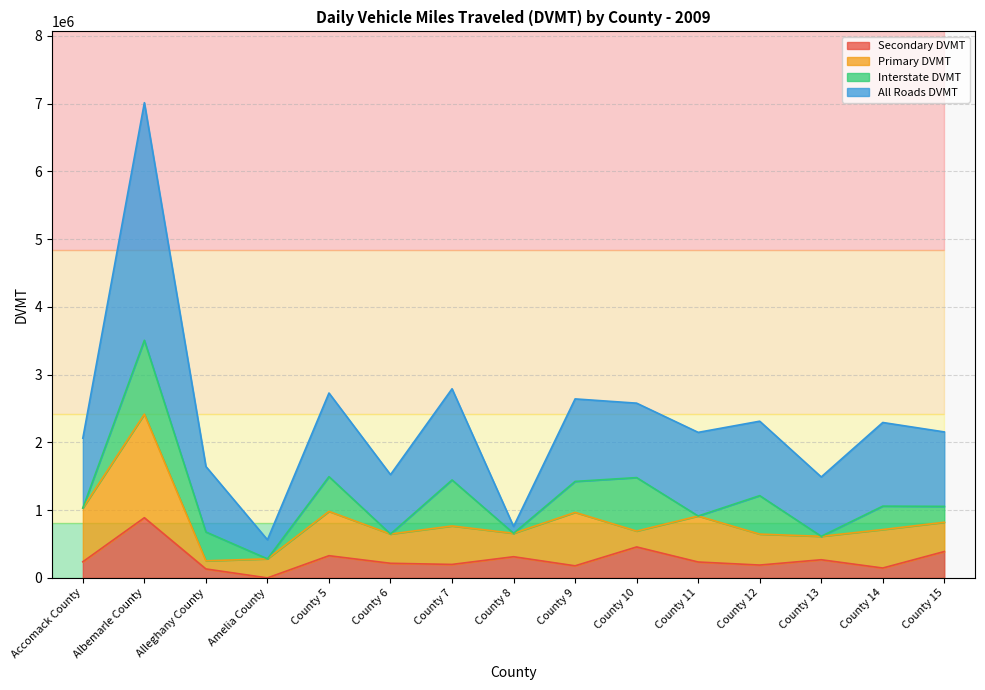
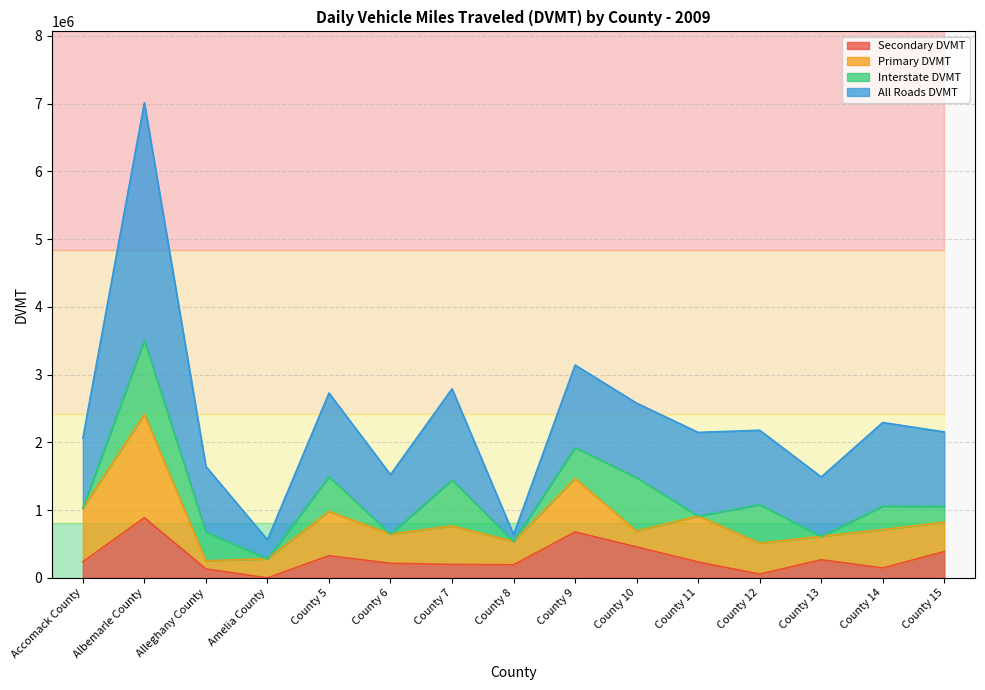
  {
    "Secondary DVMT": {
      "Accomack County": 200000,
      "Albemarle County": 900000,
      "Alleghany County": 100000,
      "Amelia County": 0,
      "County 5": 300000,
      "County 6": 200000,
      "County 7": 200000,
-     "County 8": 300000,
-     "County 9": 200000,
+     "County 8": 200000,
+     "County 9": 700000,
      "County 10": 500000,
      "County 11": 200000,
-     "County 12": 200000,
+     "County 12": 100000,
      "County 13": 300000,
      "County 14": 100000,
      "County 15": 400000
    },
    "Primary DVMT": {
      "Albemarle County": 1500000,
      "Alleghany County": 100000,
      "County 5": 700000,
      "County 7": 600000,
      "County 9": 800000,
      "County 10": 200000,
      "County 12": 500000,
      "County 14": 600000,
      "County 15": 400000
    },
    "Interstate DVMT": {
      "Albemarle County": 1100000,
      "Alleghany County": 400000,
      "County 5": 500000,
      "County 7": 700000,
      "County 9": 500000,
      "County 10": 800000,
      "County 12": 600000,
      "County 14": 300000,
      "County 15": 200000
    },
    "All Roads DVMT": {
      "Accomack County": 1000000,
      "Albemarle County": 3500000,
      "Alleghany County": 1000000,
      "Amelia County": 300000,
      "County 5": 1200000,
      "County 6": 900000,
      "County 7": 1300000,
      "County 8": 100000,
      "County 9": 1200000,
      "County 10": 1100000,
      "County 11": 1200000,
      "County 12": 1100000,
      "County 13": 900000,
      "County 14": 1200000,
      "County 15": 1100000
    }
  }
